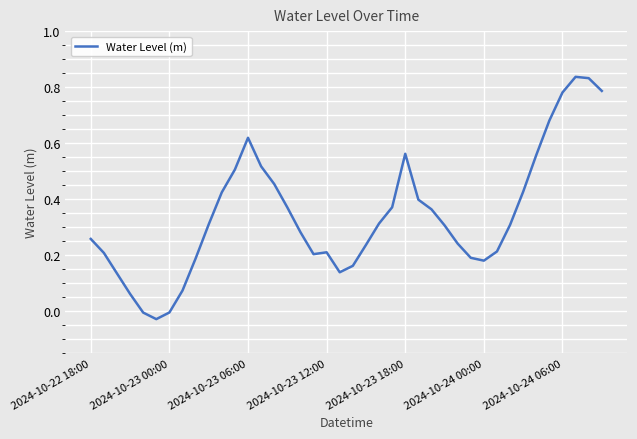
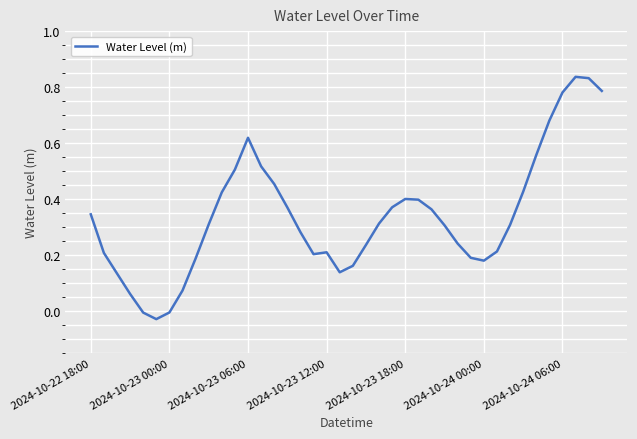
  {
-   "2024-10-22 18:00": 0.26,
+   "2024-10-22 18:00": 0.35,
    "2024-10-23 00:00": 0.00,
    "2024-10-23 06:00": 0.62,
    "2024-10-23 12:00": 0.21,
-   "2024-10-23 18:00": 0.56,
+   "2024-10-23 18:00": 0.40,
    "2024-10-24 00:00": 0.18,
    "2024-10-24 06:00": 0.78
  }
